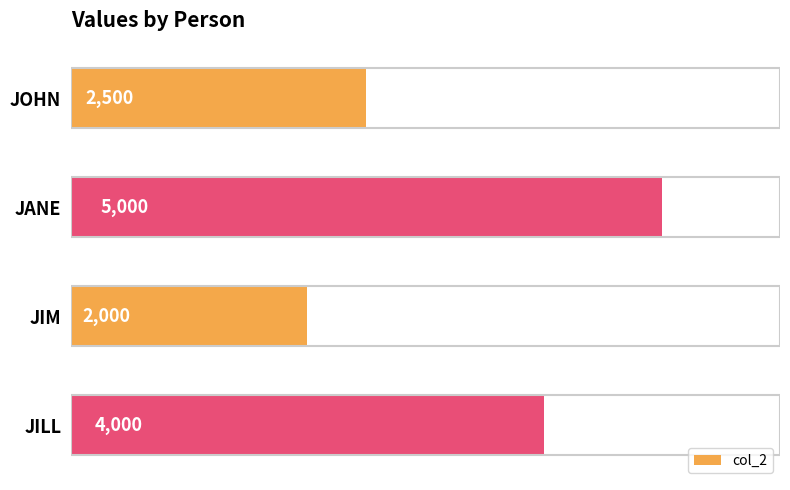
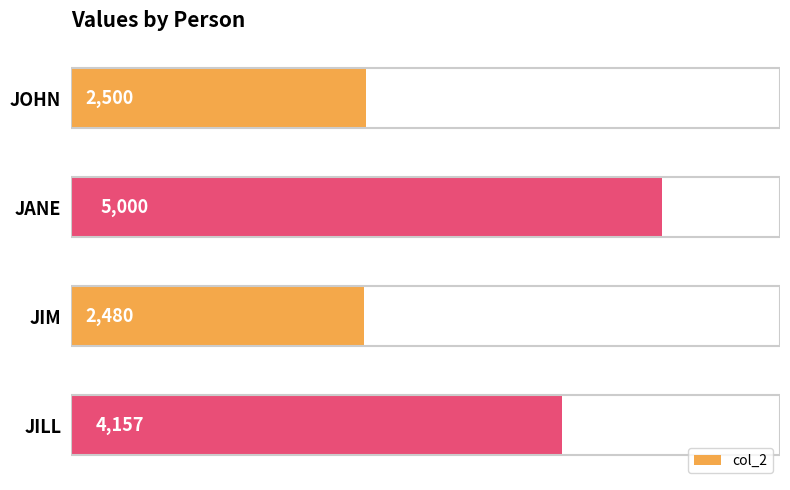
  {
    "JOHN": "2,500",
    "JANE": "5,000",
-   "JIM": "2,000",
-   "JILL": "4,000"
+   "JIM": "2,480",
+   "JILL": "4,157"
  }
